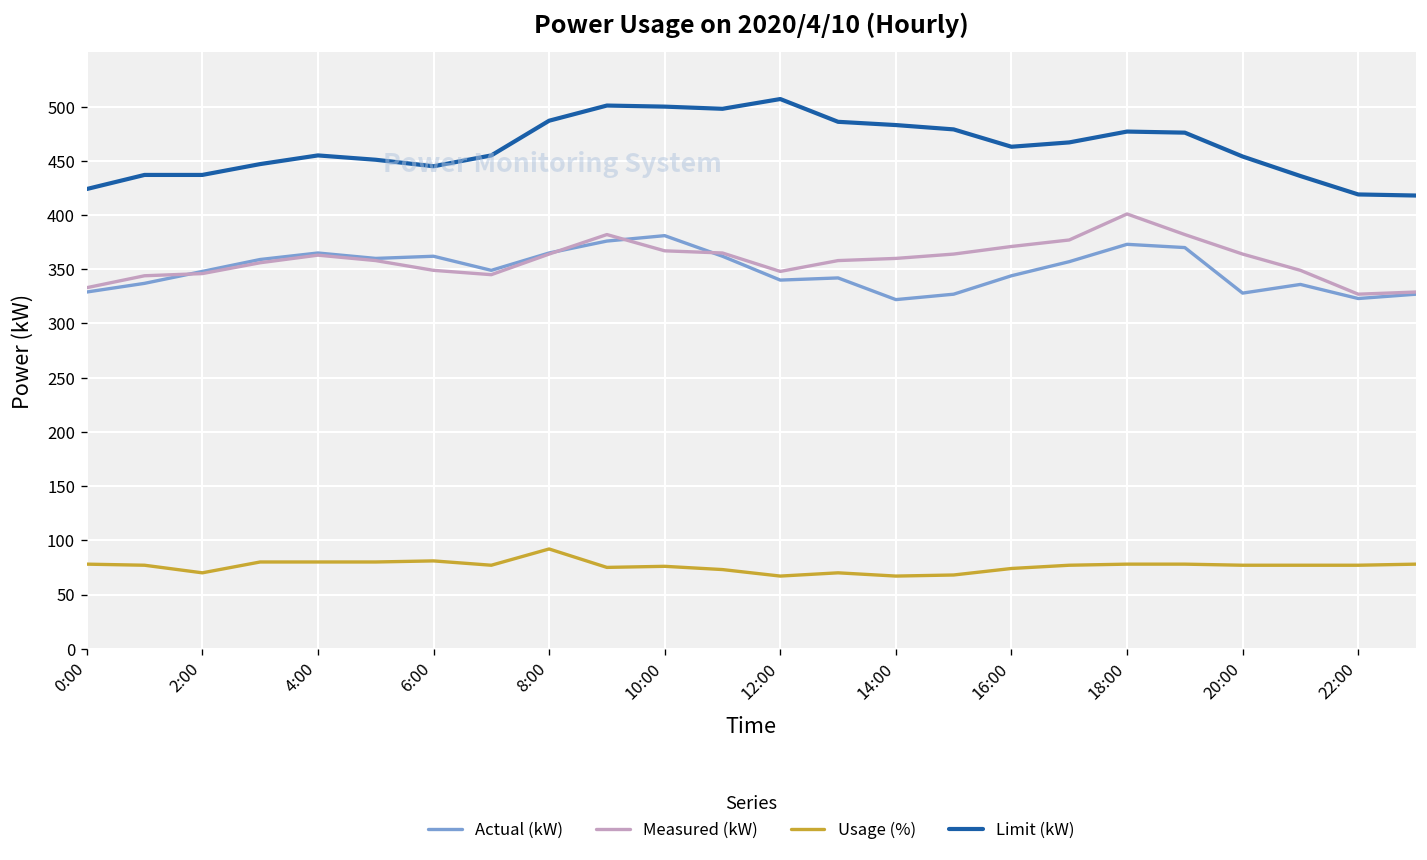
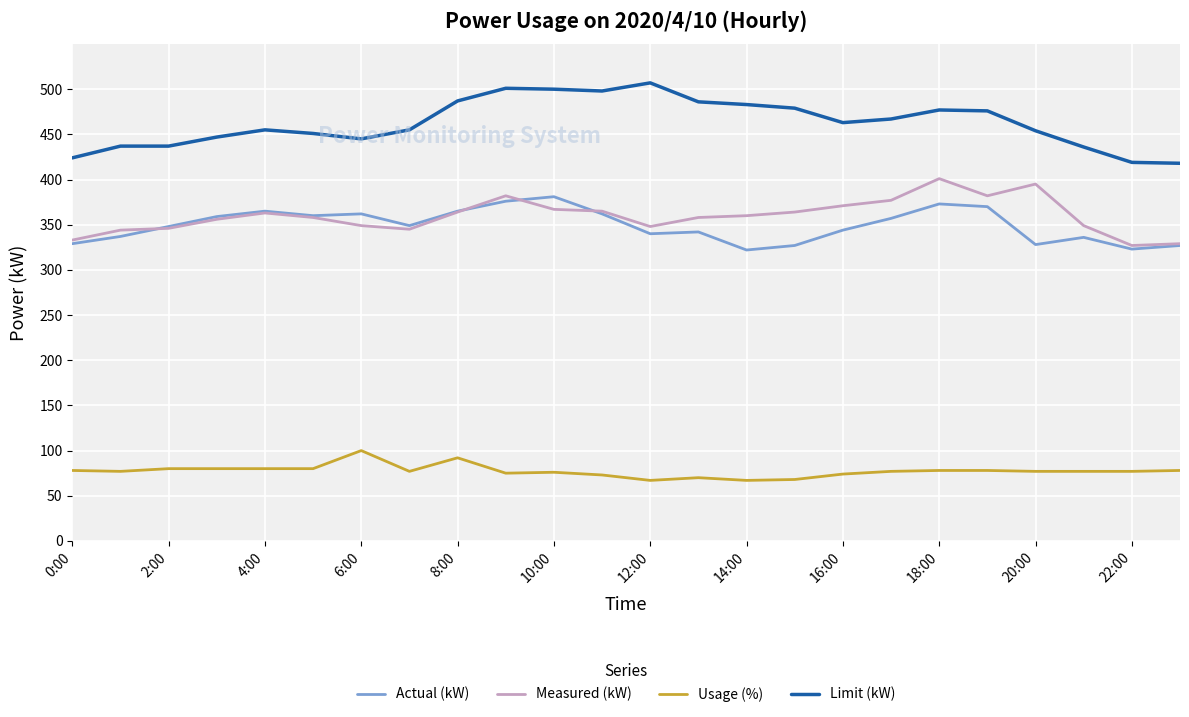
  {
    "Actual (kW)": {
      "0:00": 330,
      "6:00": 360,
      "10:00": 380,
      "12:00": 340,
      "14:00": 320,
      "16:00": 340,
      "18:00": 370,
      "20:00": 330,
      "22:00": 320
    },
    "Measured (kW)": {
      "0:00": 330,
      "6:00": 350,
      "10:00": 370,
      "12:00": 350,
      "14:00": 360,
      "16:00": 370,
      "18:00": 400,
-     "20:00": 360,
+     "20:00": 400,
      "22:00": 330
    },
    "Usage (%)": {
      "0:00": 80,
-     "2:00": 70,
+     "2:00": 80,
      "4:00": 80,
-     "6:00": 80,
+     "6:00": 100,
      "8:00": 90,
      "10:00": 80,
      "12:00": 70,
      "14:00": 70,
      "16:00": 70,
      "18:00": 80,
      "20:00": 80,
      "22:00": 80
    },
    "Limit (kW)": {
      "0:00": 420,
      "2:00": 440,
      "4:00": 460,
      "6:00": 450,
      "8:00": 490,
      "10:00": 500,
      "12:00": 510,
      "14:00": 480,
      "16:00": 460,
      "18:00": 480,
      "20:00": 450,
      "22:00": 420
    }
  }
